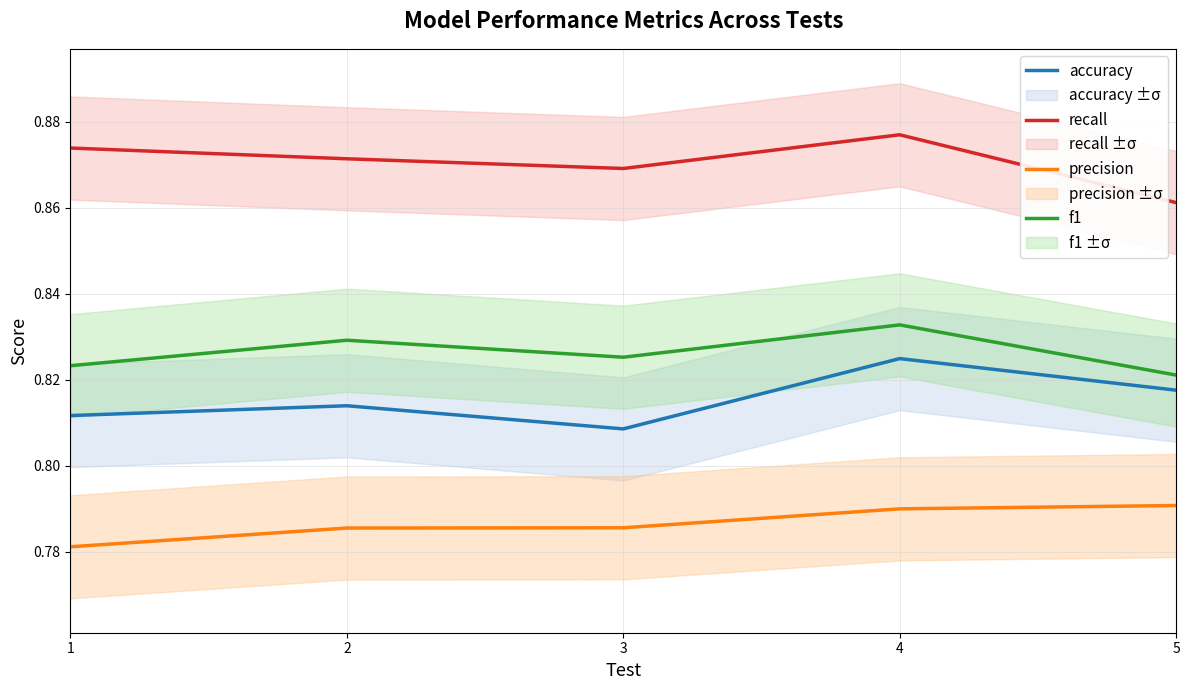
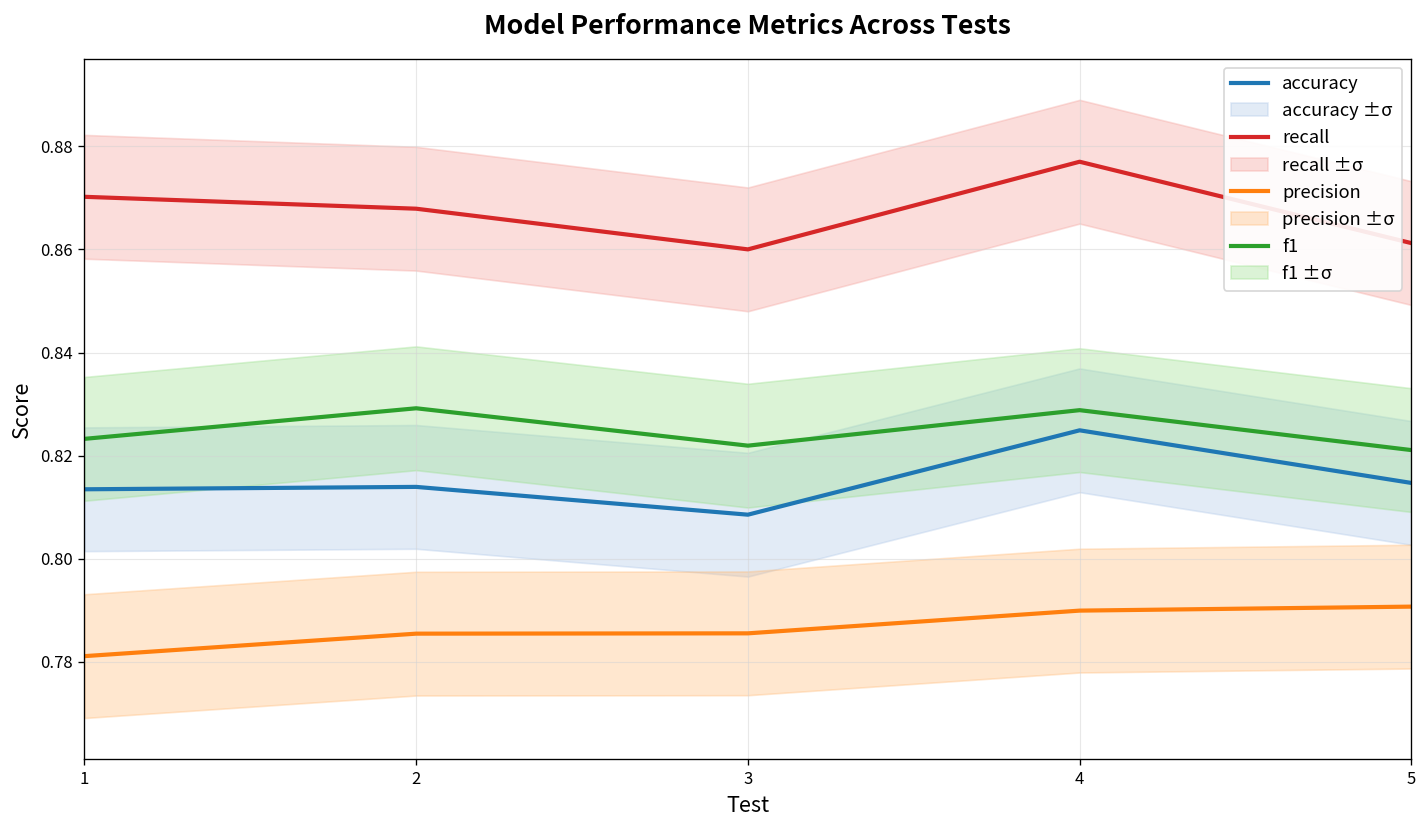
  {
    "accuracy": {
-     "1": 0.812,
+     "1": 0.813,
      "2": 0.814,
      "3": 0.809,
      "4": 0.825,
-     "5": 0.818
+     "5": 0.815
    },
    "recall": {
-     "1": 0.874,
-     "2": 0.871,
-     "3": 0.869,
+     "1": 0.870,
+     "2": 0.868,
+     "3": 0.860,
      "4": 0.877,
      "5": 0.861
    },
    "precision": {
      "1": 0.781,
      "2": 0.785,
      "3": 0.786,
      "4": 0.790,
      "5": 0.791
    },
    "f1": {
      "2": 0.829,
-     "3": 0.825,
-     "4": 0.833,
+     "3": 0.822,
+     "4": 0.829,
      "5": 0.821
    }
  }
